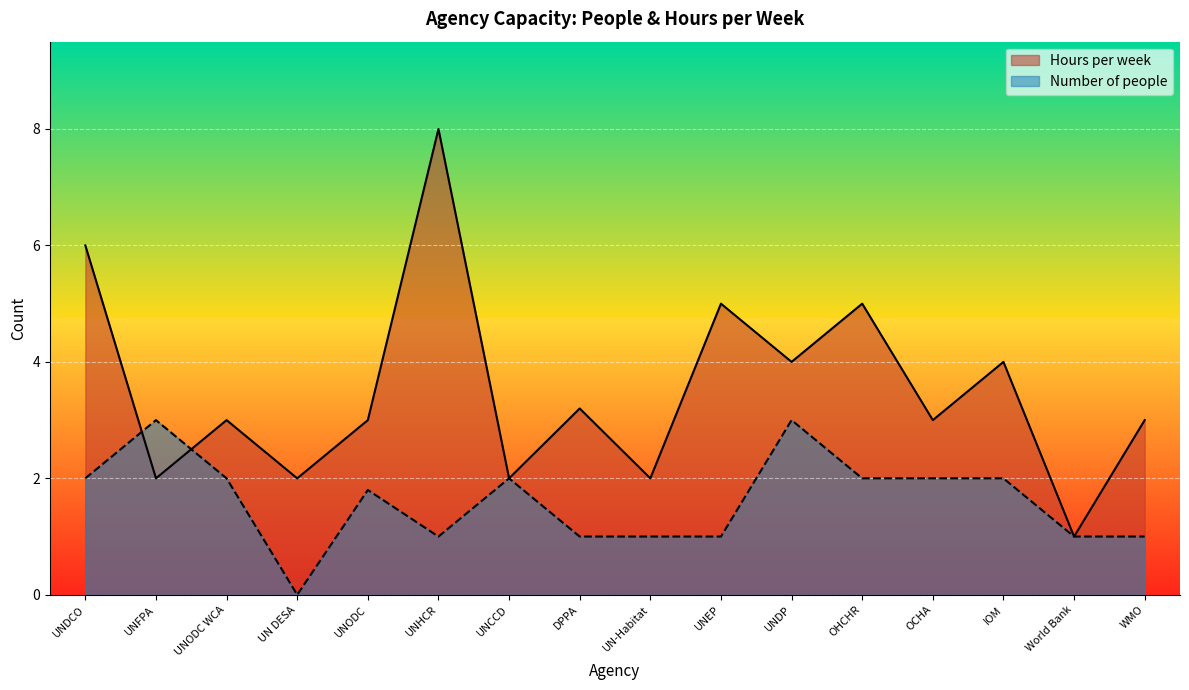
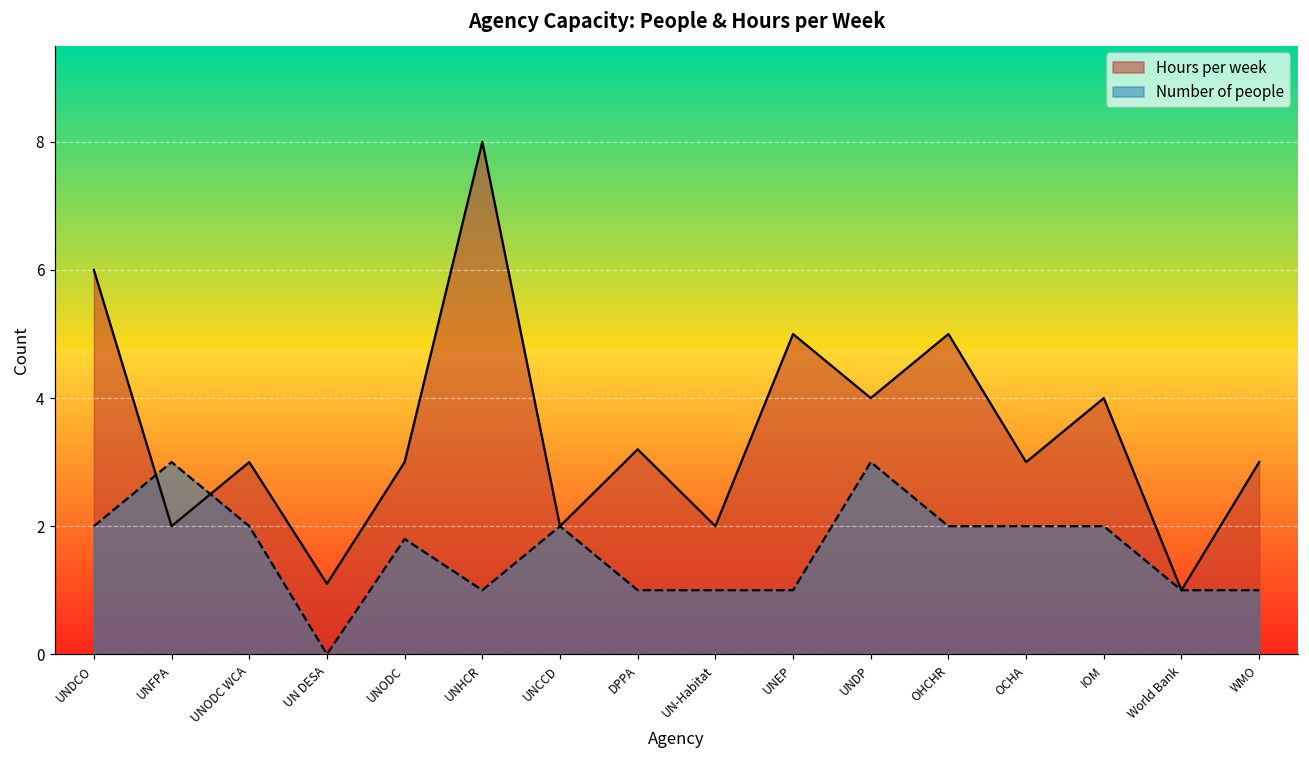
  {
    "Hours per week": {
      "UNDCO": 6.0,
      "UNFPA": 2.0,
      "UNODC WCA": 3.0,
-     "UN DESA": 2.0,
+     "UN DESA": 1.1,
      "UNODC": 3.0,
      "UNHCR": 8.0,
      "DPPA": 3.2,
      "UN-Habitat": 2.0,
      "UNEP": 5.0,
      "UNDP": 4.0,
      "OHCHR": 5.0,
      "OCHA": 3.0,
      "IOM": 4.0,
      "WMO": 3.0
    },
    "Number of people": {
      "UNDCO": 2.0,
      "UNFPA": 3.0,
      "UNODC WCA": 2.0,
      "UN DESA": 0.0,
      "UNODC": 1.8,
      "UNHCR": 1.0,
      "DPPA": 1.0,
      "UN-Habitat": 1.0,
      "UNEP": 1.0,
      "UNDP": 3.0,
      "OHCHR": 2.0,
      "OCHA": 2.0,
      "IOM": 2.0,
      "WMO": 1.0
    }
  }
